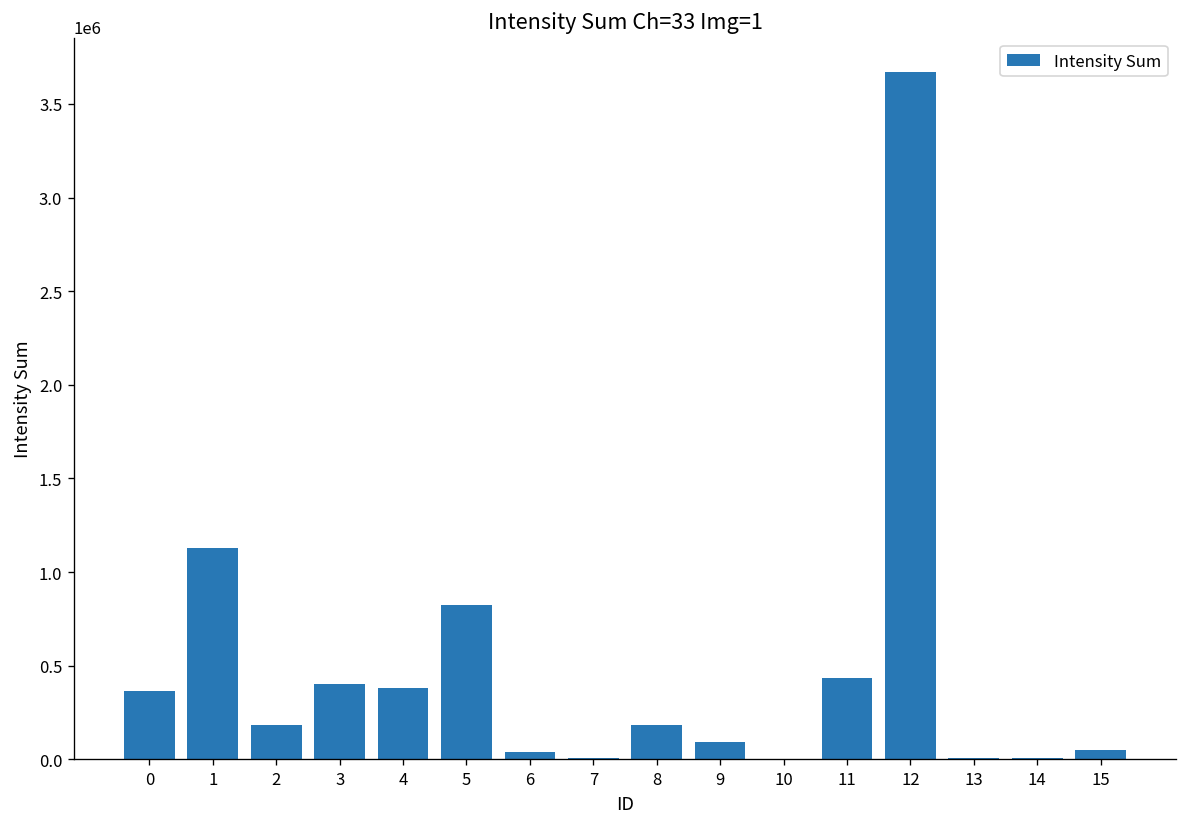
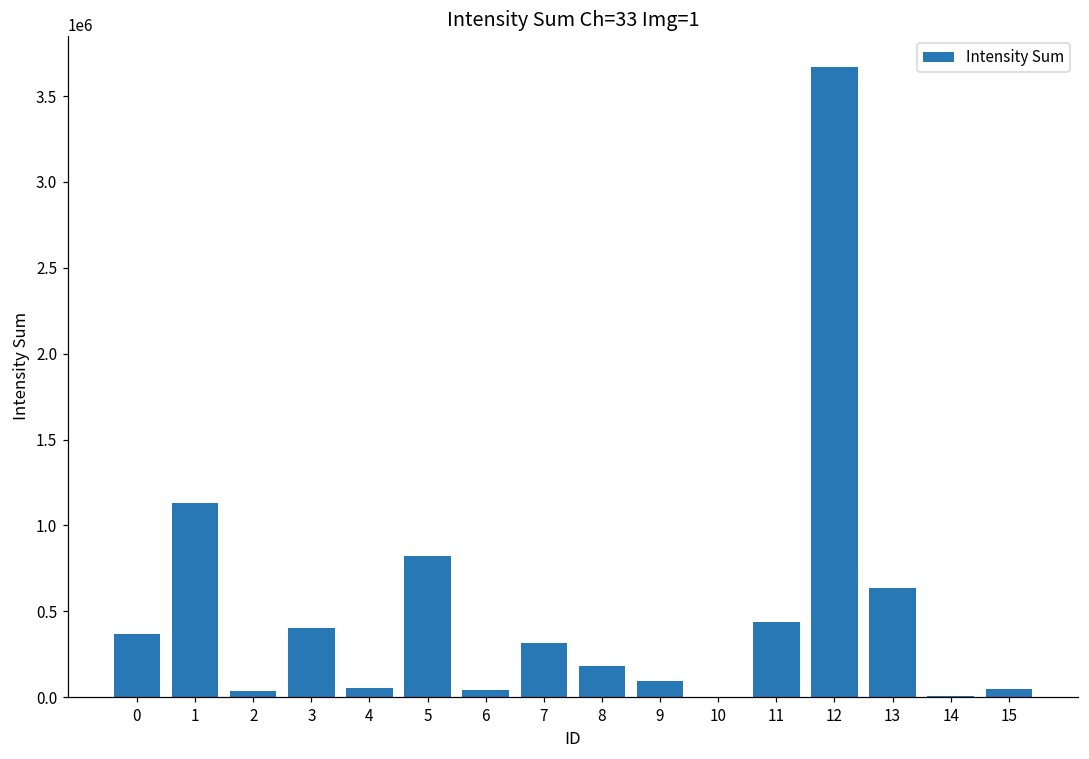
  {
    "0": 370000,
    "1": 1130000,
-   "2": 180000,
+   "2": 30000,
    "3": 400000,
-   "4": 380000,
+   "4": 50000,
    "5": 820000,
    "6": 40000,
-   "7": 10000,
+   "7": 320000,
    "8": 180000,
    "9": 90000,
    "11": 430000,
    "12": 3670000,
-   "13": 10000,
+   "13": 630000,
    "15": 50000
  }
